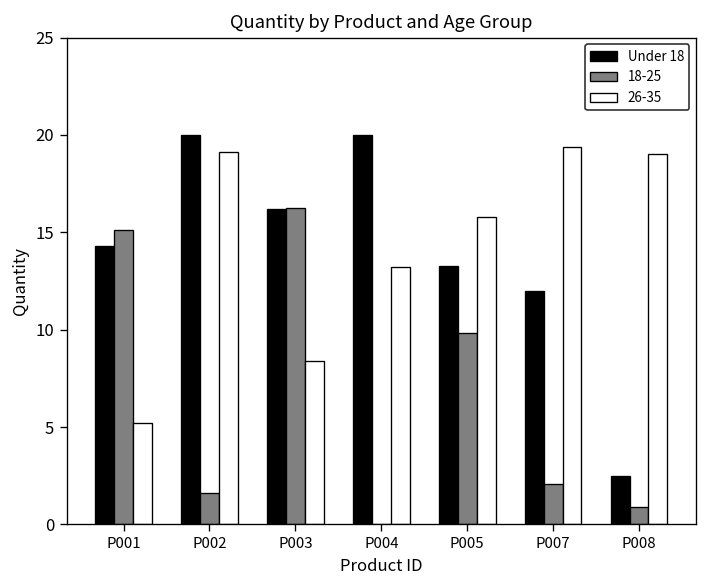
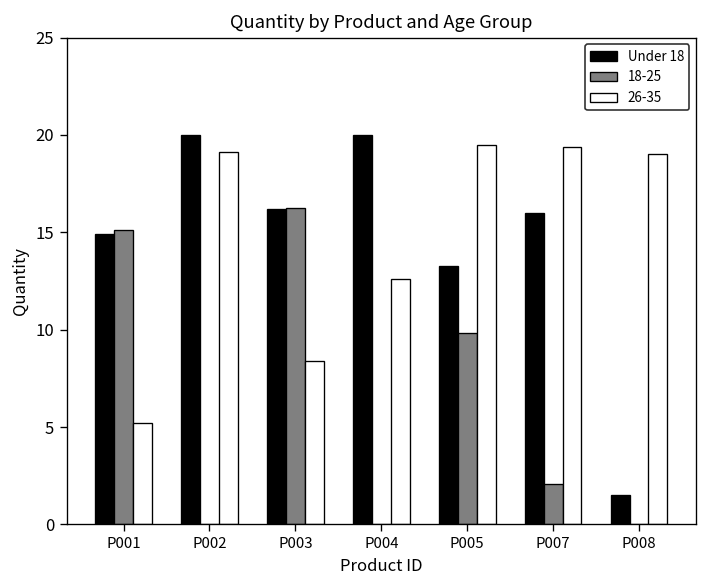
  {
    "Under 18": {
-     "P001": 14.3,
+     "P001": 14.9,
      "P002": 20.0,
      "P003": 16.2,
      "P004": 20.0,
      "P005": 13.3,
-     "P007": 12,
-     "P008": 2.5
+     "P007": 16,
+     "P008": 1.5
    },
    "18-25": {
      "P001": 15.1,
-     "P002": 1.6,
+     "P002": 0.0,
      "P003": 16.2,
      "P004": 0.0,
      "P005": 9.8,
      "P007": 2.1,
-     "P008": 0.9
+     "P008": 0.0
    },
    "26-35": {
      "P001": 5.2,
      "P002": 19.1,
      "P003": 8.4,
-     "P004": 13.2,
-     "P005": 15.8,
+     "P004": 12.6,
+     "P005": 19.5,
      "P007": 19.4,
      "P008": 19.0
    }
  }
